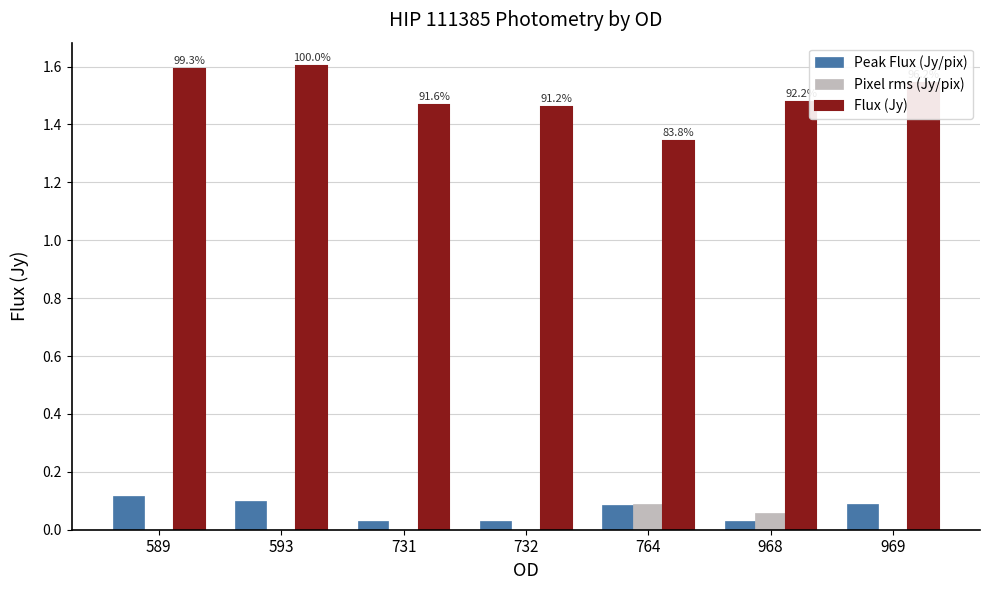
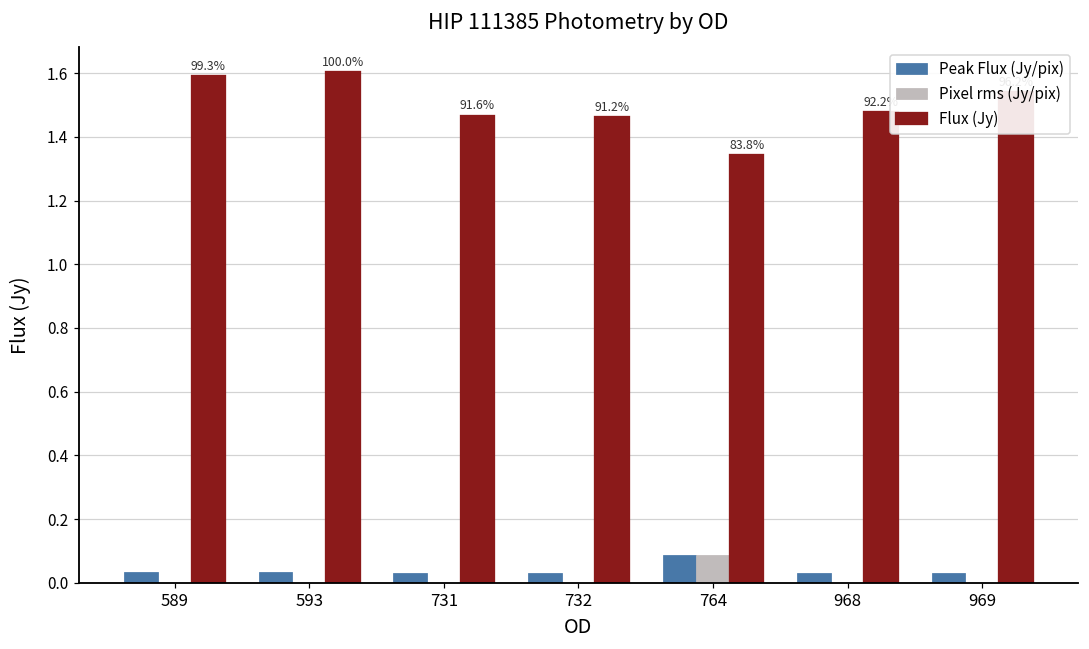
  {
    "Peak Flux (Jy/pix)": {
-     "589": 0.12,
-     "593": 0.10,
+     "589": 0.03,
+     "593": 0.03,
      "731": 0.03,
      "732": 0.03,
      "764": 0.09,
      "968": 0.03,
-     "969": 0.09
+     "969": 0.03
    },
    "Pixel rms (Jy/pix)": {
      "764": 0.09,
-     "968": 0.06
+     "968": 0.00
    }
  }
